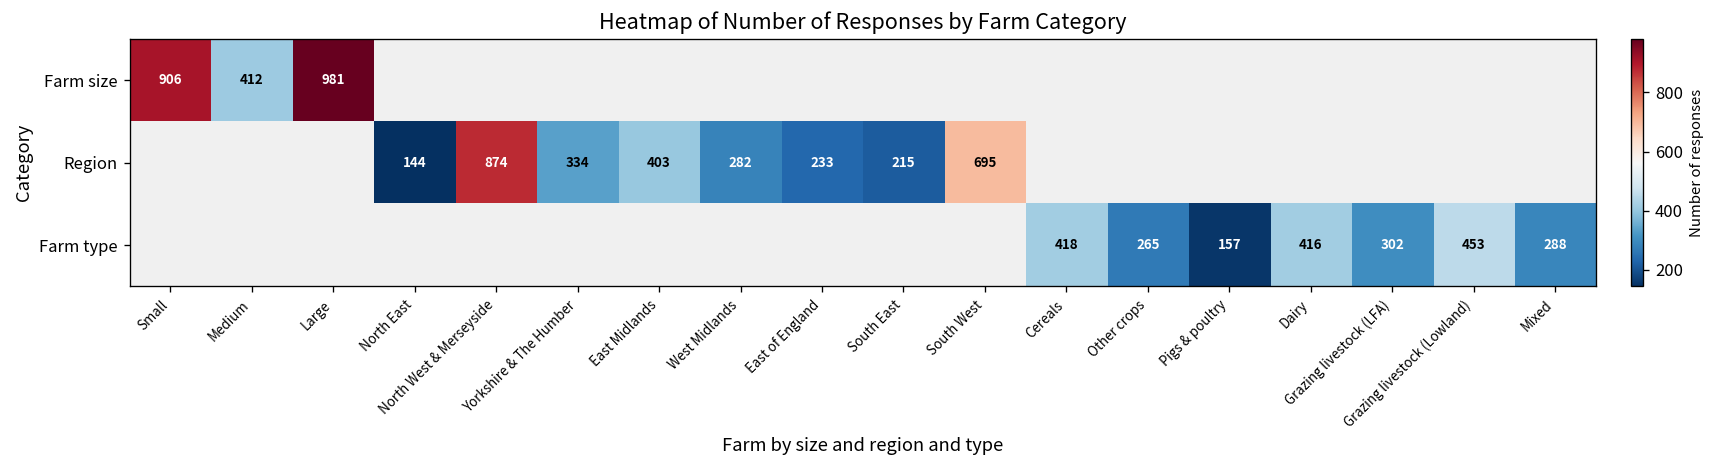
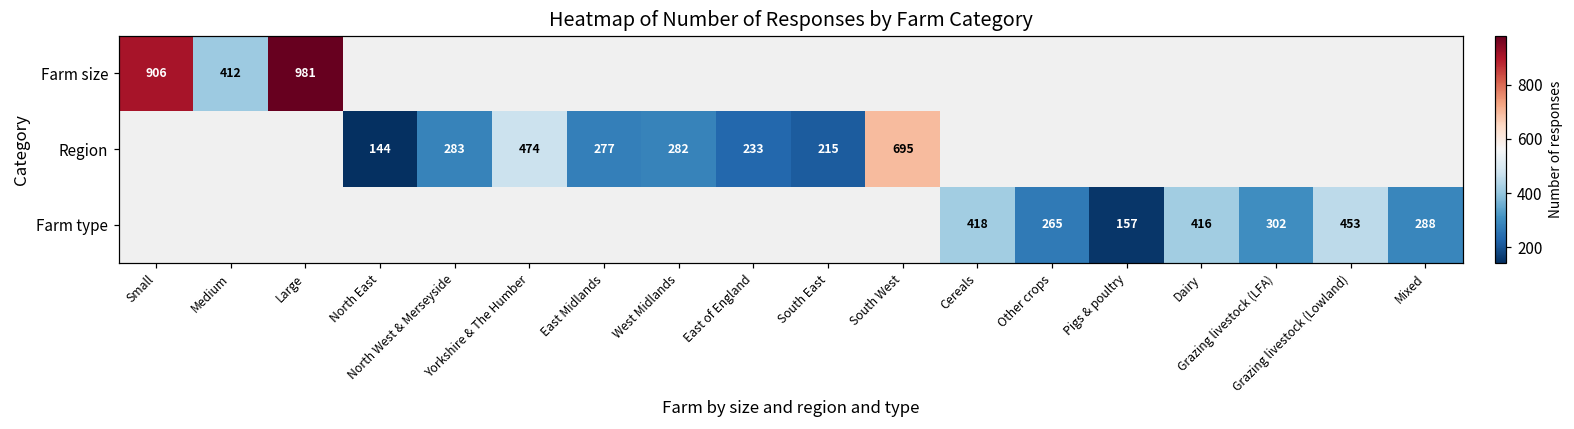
  {
    "Farm size": {
      "Small": 906,
      "Medium": 412,
      "Large": 981
    },
    "Region": {
      "North East": 144,
-     "North West & Merseyside": 874,
-     "Yorkshire & The Humber": 334,
-     "East Midlands": 403,
+     "North West & Merseyside": 283,
+     "Yorkshire & The Humber": 474,
+     "East Midlands": 277,
      "West Midlands": 282,
      "East of England": 233,
      "South East": 215,
      "South West": 695
    },
    "Farm type": {
      "Cereals": 418,
      "Other crops": 265,
      "Pigs & poultry": 157,
      "Dairy": 416,
      "Grazing livestock (LFA)": 302,
      "Grazing livestock (Lowland)": 453,
      "Mixed": 288
    }
  }
